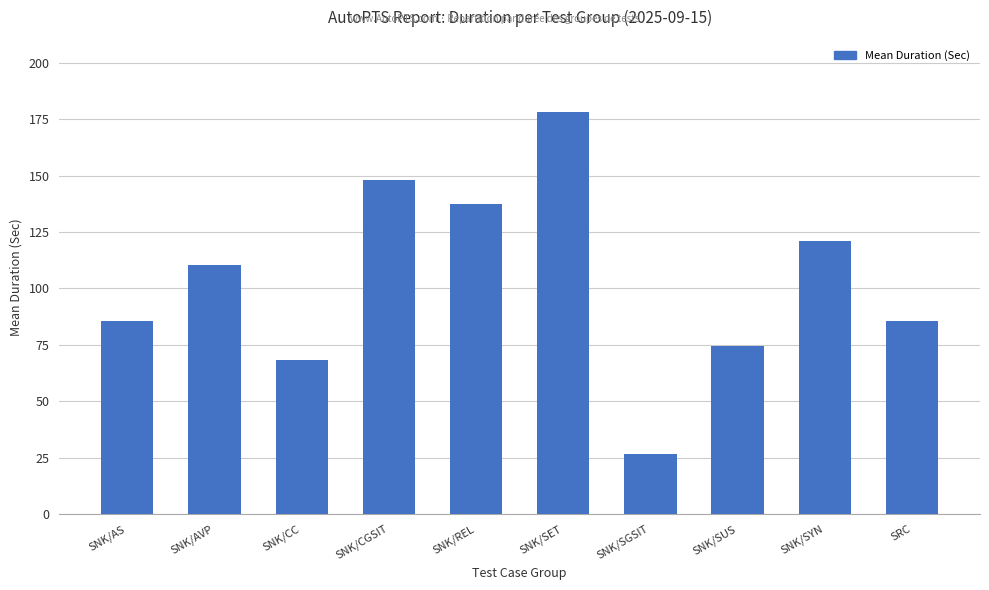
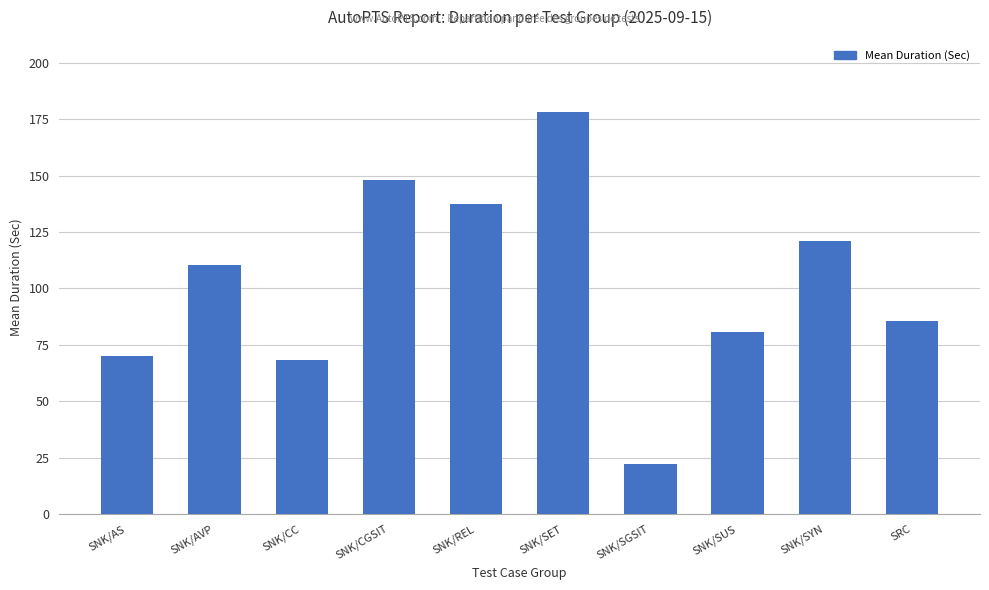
  {
-   "SNK/AS": 86,
+   "SNK/AS": 70,
    "SNK/AVP": 110,
    "SNK/CC": 68,
    "SNK/CGSIT": 148,
    "SNK/REL": 138,
    "SNK/SET": 178,
-   "SNK/SGSIT": 27,
-   "SNK/SUS": 75,
+   "SNK/SGSIT": 22,
+   "SNK/SUS": 81,
    "SNK/SYN": 121,
    "SRC": 85
  }
